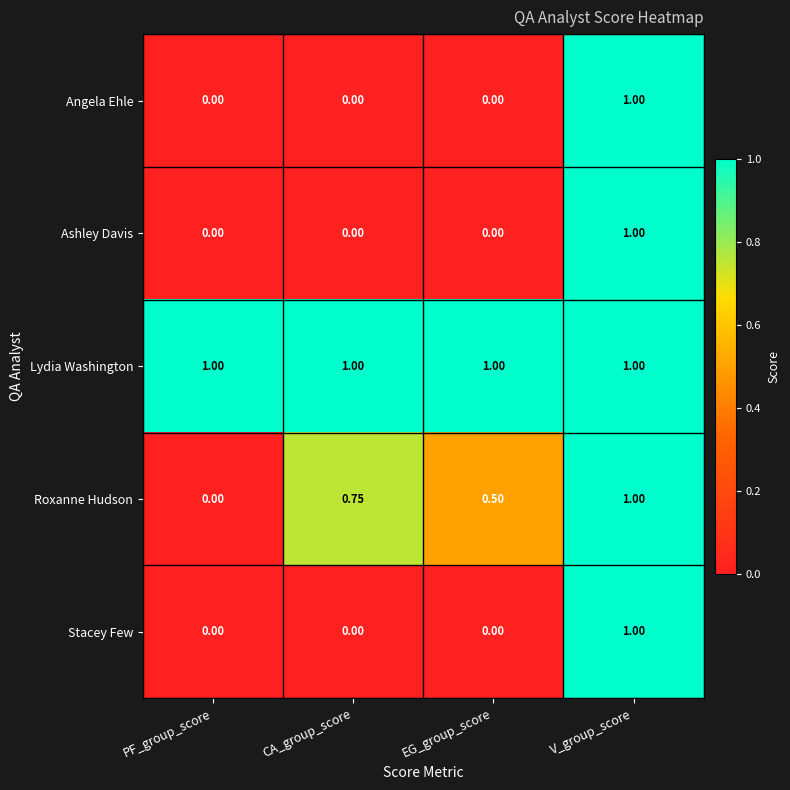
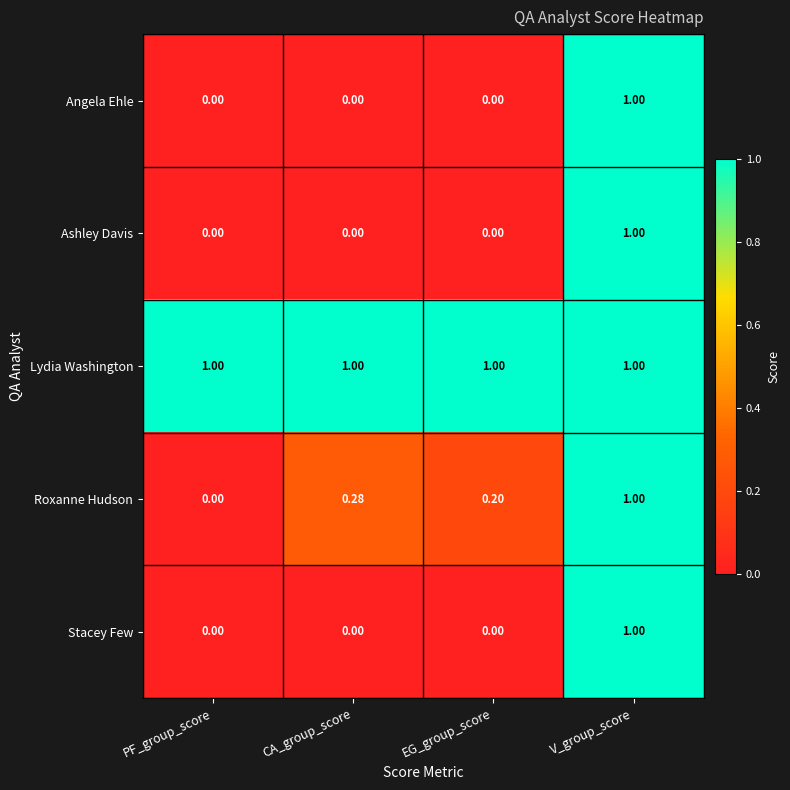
  {
    "Angela Ehle": {
      "PF_group_score": 0.00,
      "CA_group_score": 0.00,
      "EG_group_score": 0.00,
      "V_group_score": 1.00
    },
    "Ashley Davis": {
      "PF_group_score": 0.00,
      "CA_group_score": 0.00,
      "EG_group_score": 0.00,
      "V_group_score": 1.00
    },
    "Lydia Washington": {
      "PF_group_score": 1.00,
      "CA_group_score": 1.00,
      "EG_group_score": 1.00,
      "V_group_score": 1.00
    },
    "Roxanne Hudson": {
      "PF_group_score": 0.00,
-     "CA_group_score": 0.75,
-     "EG_group_score": 0.50,
+     "CA_group_score": 0.28,
+     "EG_group_score": 0.20,
      "V_group_score": 1.00
    },
    "Stacey Few": {
      "PF_group_score": 0.00,
      "CA_group_score": 0.00,
      "EG_group_score": 0.00,
      "V_group_score": 1.00
    }
  }
